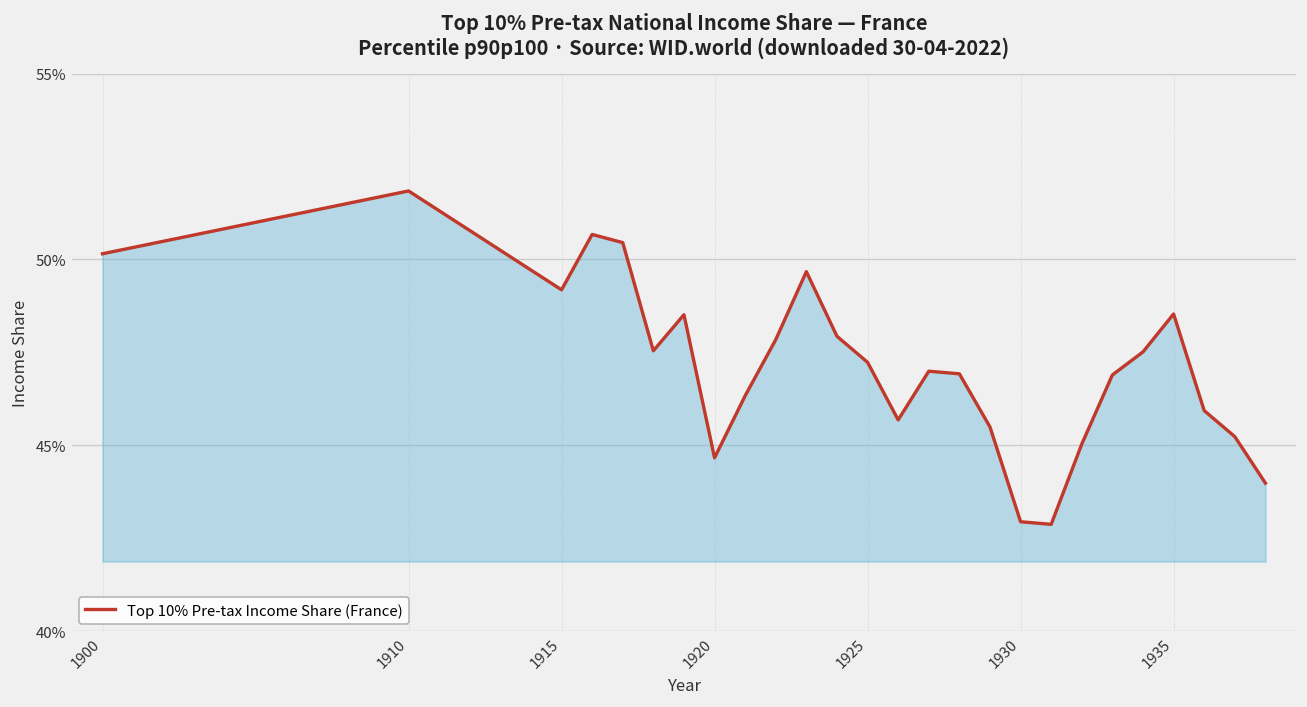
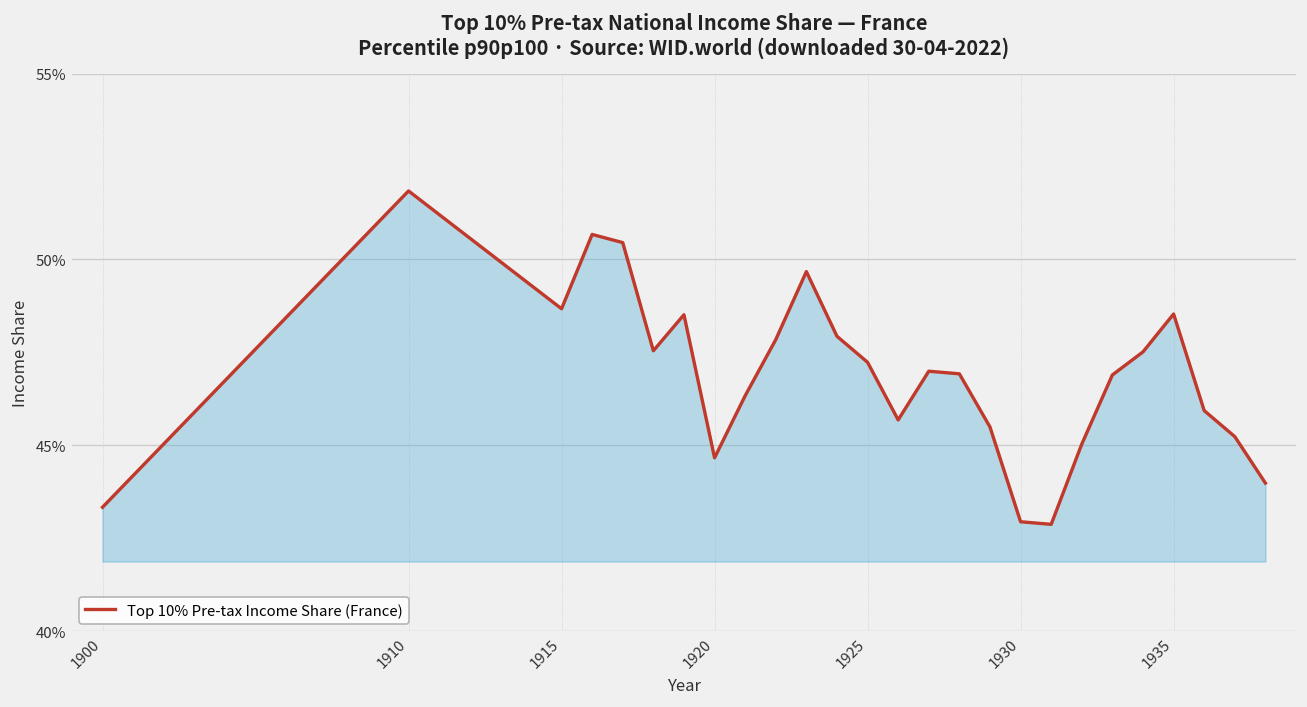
  {
-   "1900": "50.1%",
+   "1900": "43.3%",
    "1910": "51.8%",
-   "1915": "49.2%",
+   "1915": "48.7%",
    "1920": "44.7%",
    "1925": "47.2%",
    "1930": "42.9%",
    "1935": "48.5%"
  }
